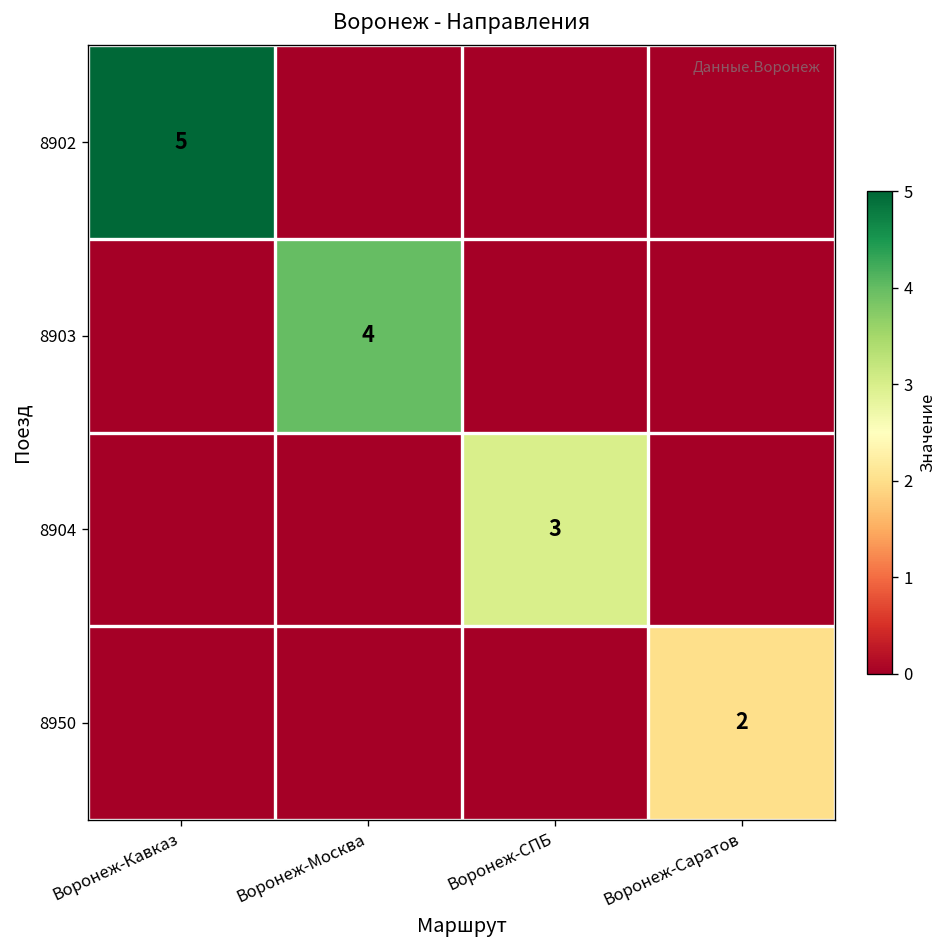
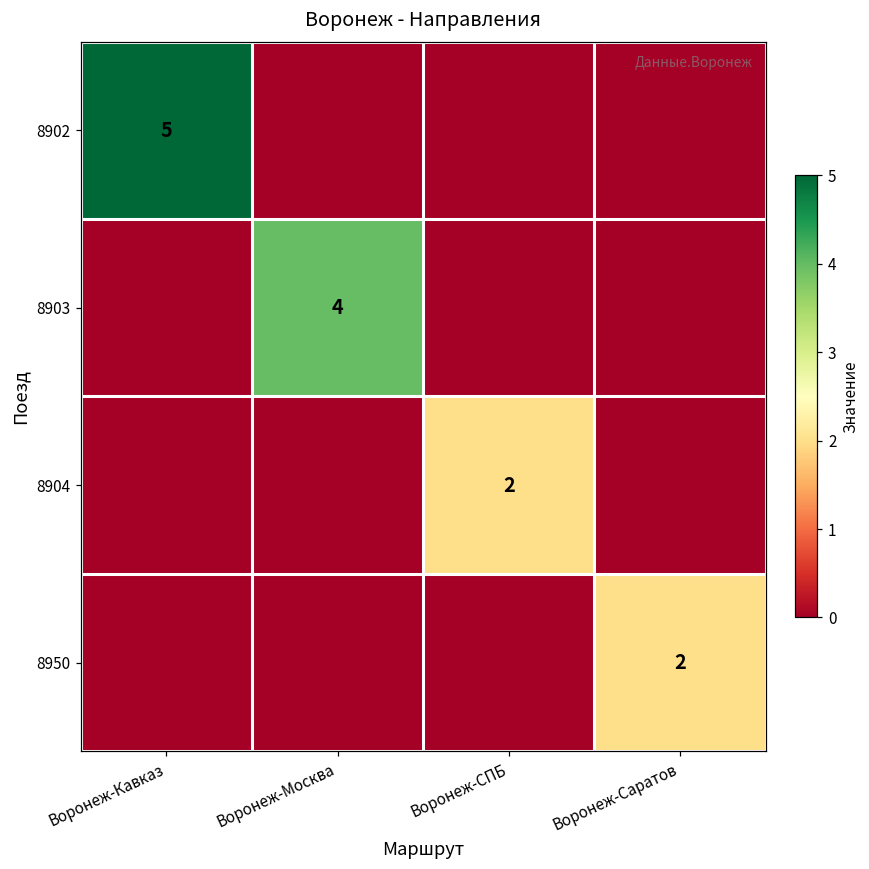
  {
    "8902": {
      "Воронеж-Кавказ": 5
    },
    "8903": {
      "Воронеж-Москва": 4
    },
    "8904": {
-     "Воронеж-СПБ": 3
+     "Воронеж-СПБ": 2
    },
    "8950": {
      "Воронеж-Саратов": 2
    }
  }
